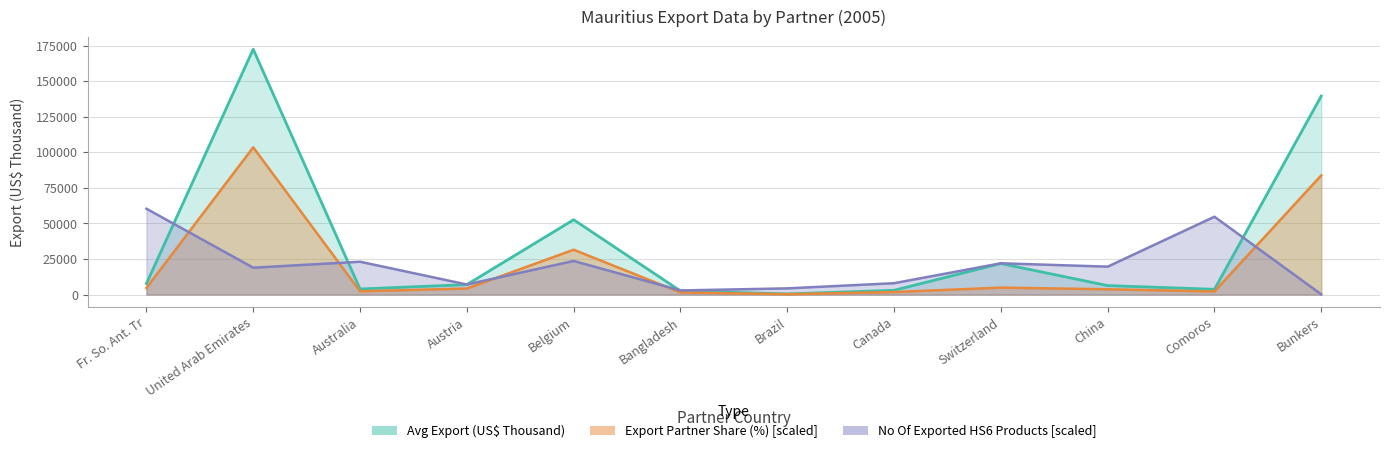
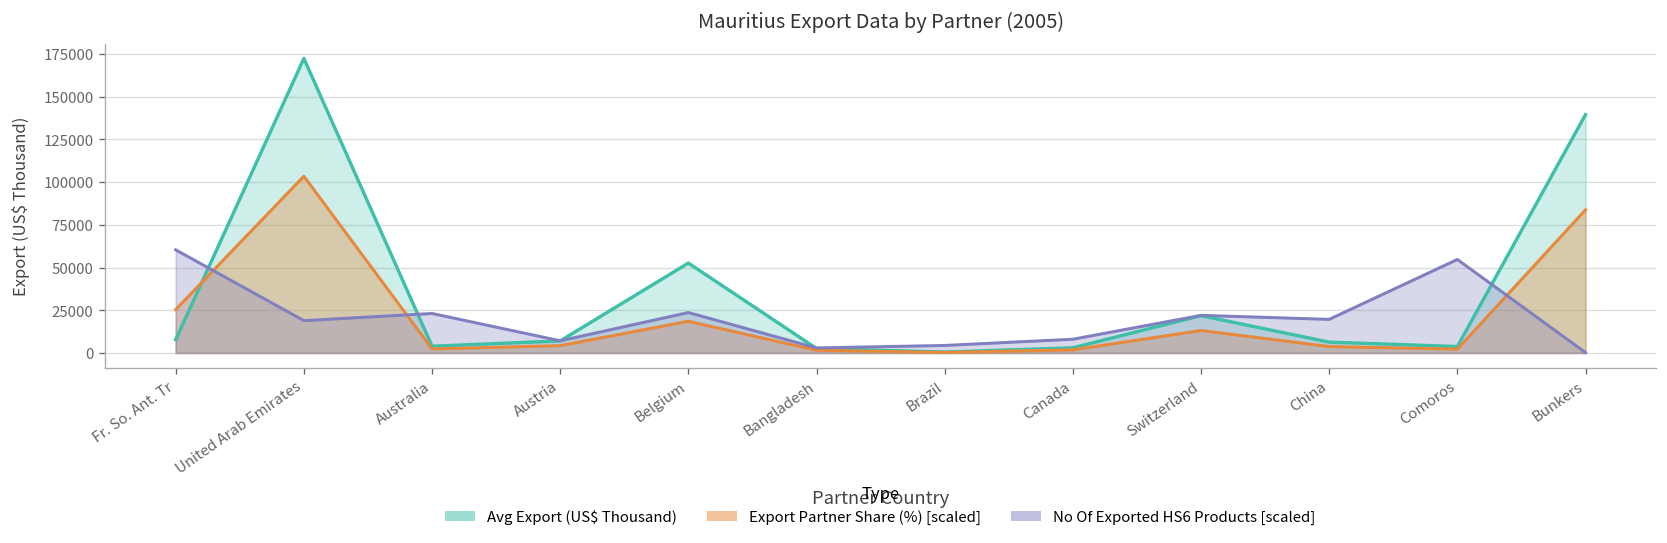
  {
    "Export Partner Share (%) [scaled]": {
-     "Fr. So. Ant. Tr": 5000,
+     "Fr. So. Ant. Tr": 25000,
      "United Arab Emirates": 103000,
      "Austria": 4000,
-     "Belgium": 32000,
-     "Switzerland": 5000,
+     "Belgium": 19000,
+     "Switzerland": 13000,
      "China": 4000,
      "Bunkers": 84000
    }
  }
